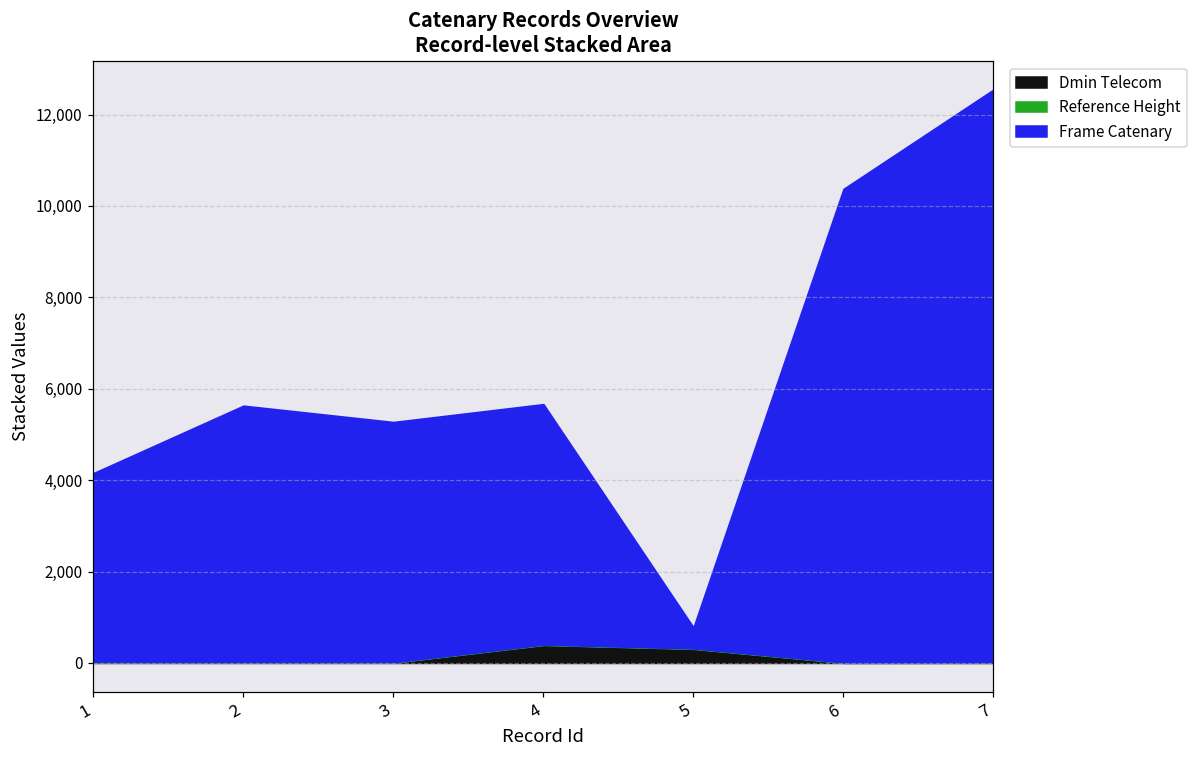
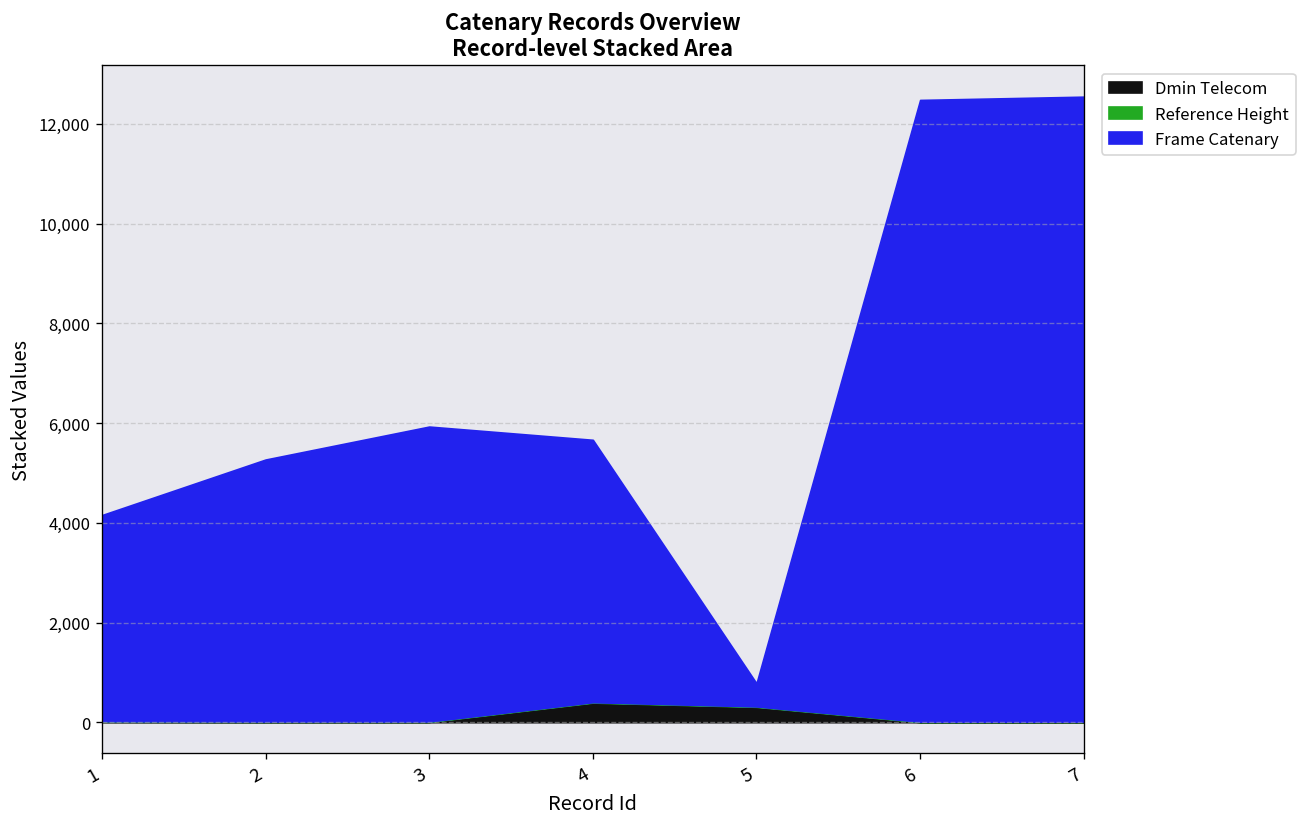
  {
    "Frame Catenary": {
      "1": "4,100",
-     "2": "5,600",
-     "3": "5,300",
+     "2": "5,300",
+     "3": "5,900",
      "4": "5,300",
      "5": "500",
-     "6": "10,400",
+     "6": "12,500",
      "7": "12,500"
    }
  }
